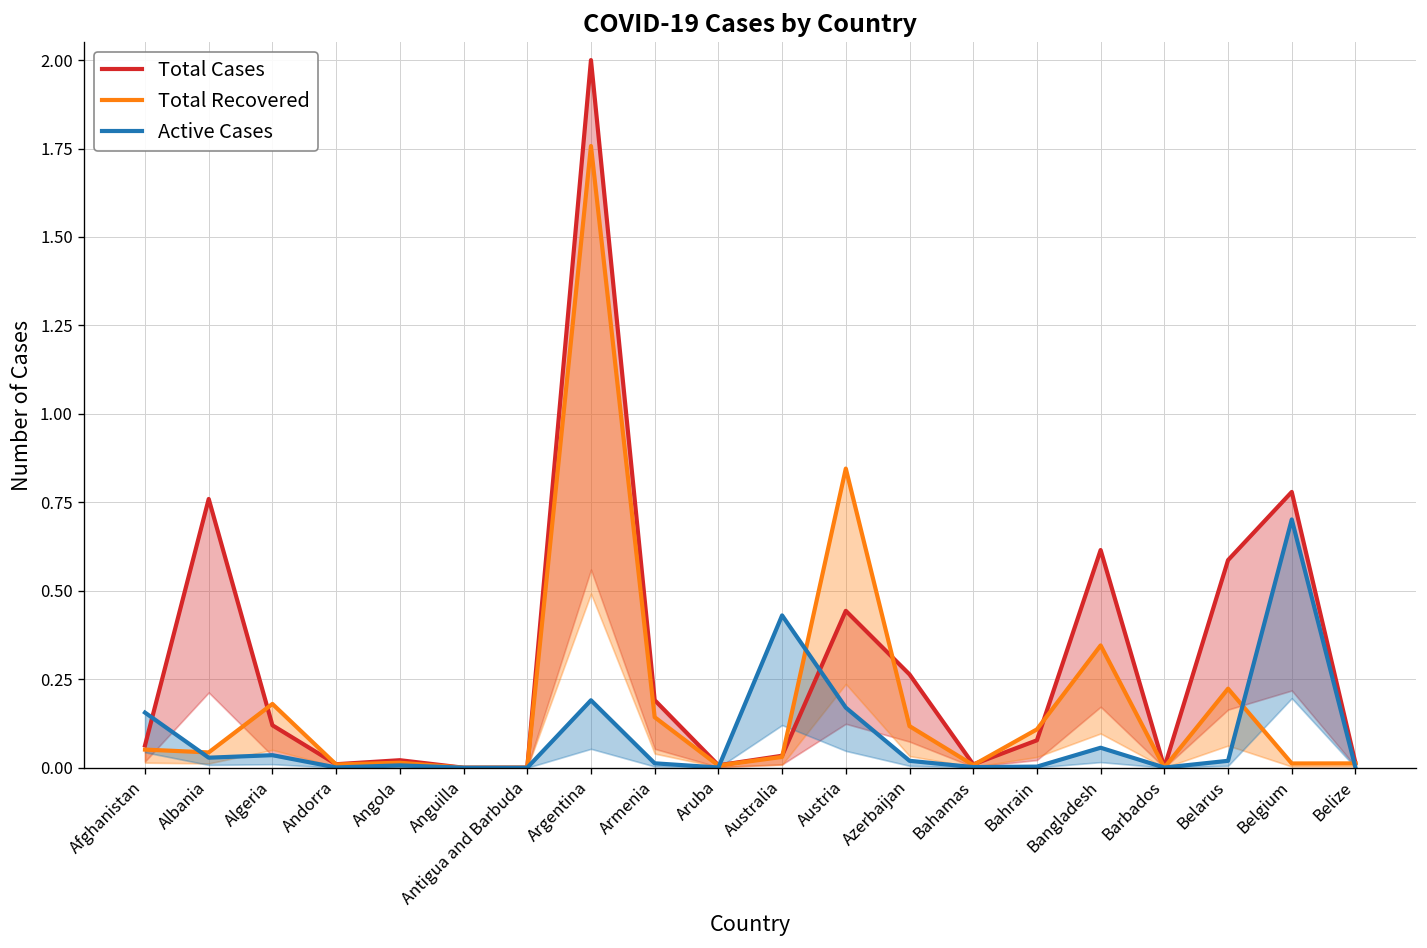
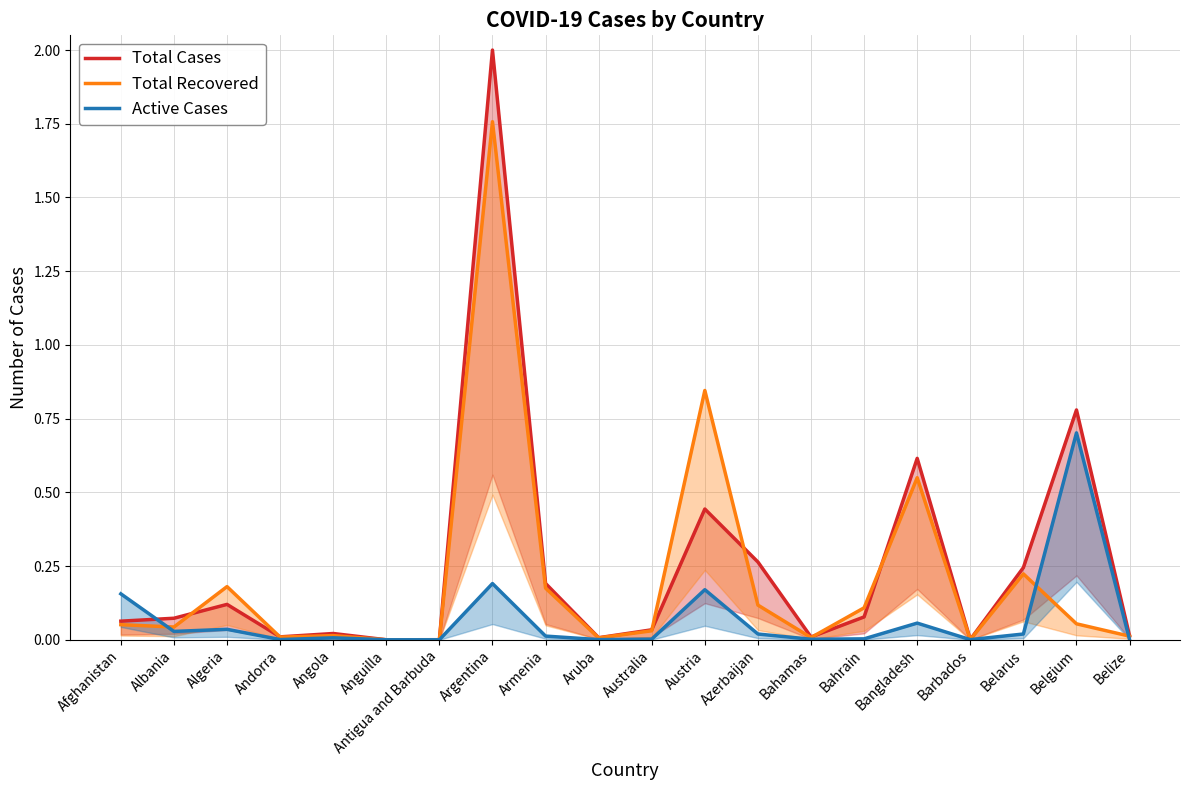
  {
    "Total Cases": {
      "Afghanistan": 0.06,
-     "Albania": 0.76,
+     "Albania": 0.07,
      "Algeria": 0.12,
      "Argentina": 2.00,
      "Armenia": 0.19,
      "Austria": 0.44,
      "Azerbaijan": 0.26,
      "Bahrain": 0.08,
      "Bangladesh": 0.62,
-     "Belarus": 0.59,
+     "Belarus": 0.24,
      "Belgium": 0.78
    },
    "Total Recovered": {
      "Afghanistan": 0.05,
      "Albania": 0.04,
      "Algeria": 0.18,
      "Argentina": 1.76,
-     "Armenia": 0.14,
+     "Armenia": 0.18,
      "Austria": 0.85,
      "Azerbaijan": 0.12,
      "Bahrain": 0.11,
-     "Bangladesh": 0.35,
+     "Bangladesh": 0.55,
      "Belarus": 0.22,
-     "Belgium": 0.01
+     "Belgium": 0.05
    },
    "Active Cases": {
      "Afghanistan": 0.16,
      "Albania": 0.03,
      "Algeria": 0.04,
      "Argentina": 0.19,
      "Armenia": 0.01,
-     "Australia": 0.43,
+     "Australia": 0.00,
      "Austria": 0.17,
      "Azerbaijan": 0.02,
      "Bahrain": 0.00,
      "Bangladesh": 0.06,
      "Belarus": 0.02,
      "Belgium": 0.70,
      "Belize": 0.00
    }
  }
